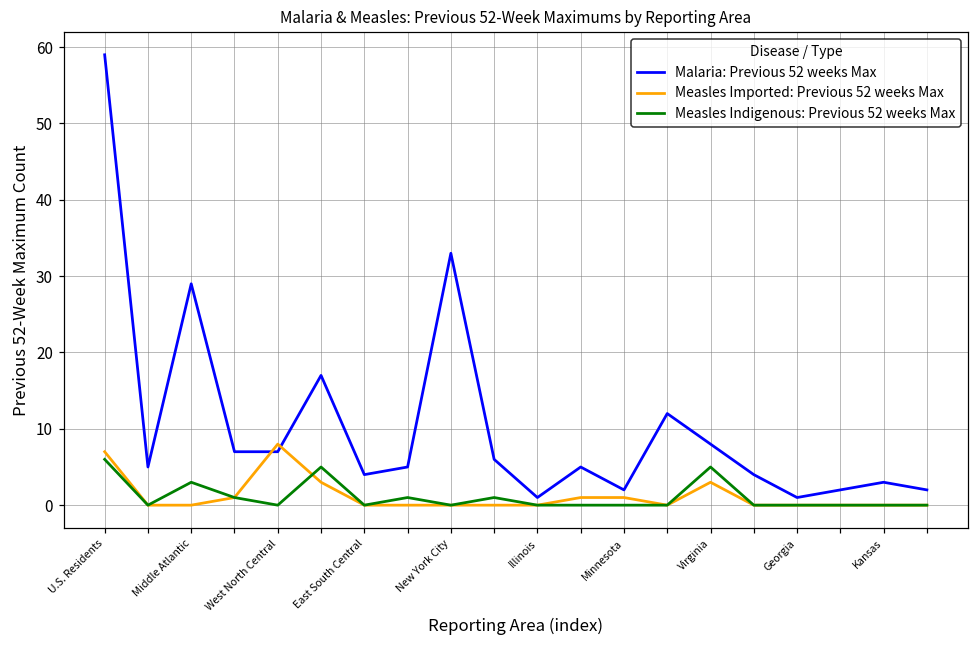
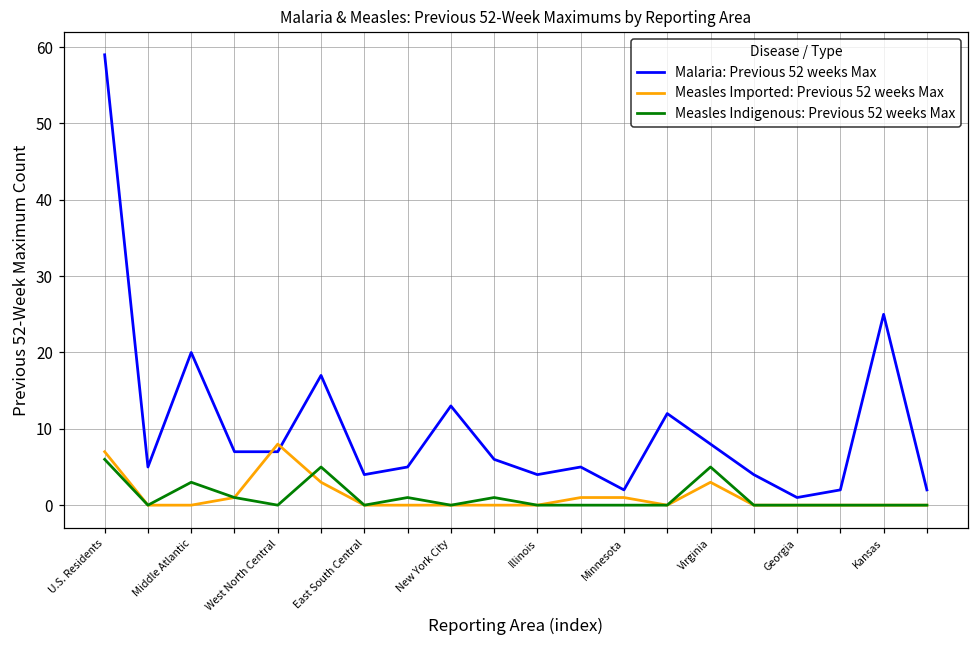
  {
    "Malaria: Previous 52 weeks Max": {
      "U.S. Residents": 59,
-     "Middle Atlantic": 29,
+     "Middle Atlantic": 20,
      "West North Central": 7,
      "East South Central": 4,
-     "New York City": 33,
-     "Illinois": 1,
+     "New York City": 13,
+     "Illinois": 4,
      "Minnesota": 2,
      "Virginia": 8,
      "Georgia": 1,
-     "Kansas": 3
+     "Kansas": 25
    },
    "Measles Imported: Previous 52 weeks Max": {
      "U.S. Residents": 7,
      "Middle Atlantic": 0,
      "West North Central": 8,
      "Minnesota": 1,
      "Virginia": 3
    },
    "Measles Indigenous: Previous 52 weeks Max": {
      "U.S. Residents": 6,
      "Middle Atlantic": 3,
      "West North Central": 0,
      "Minnesota": 0,
      "Virginia": 5
    }
  }
